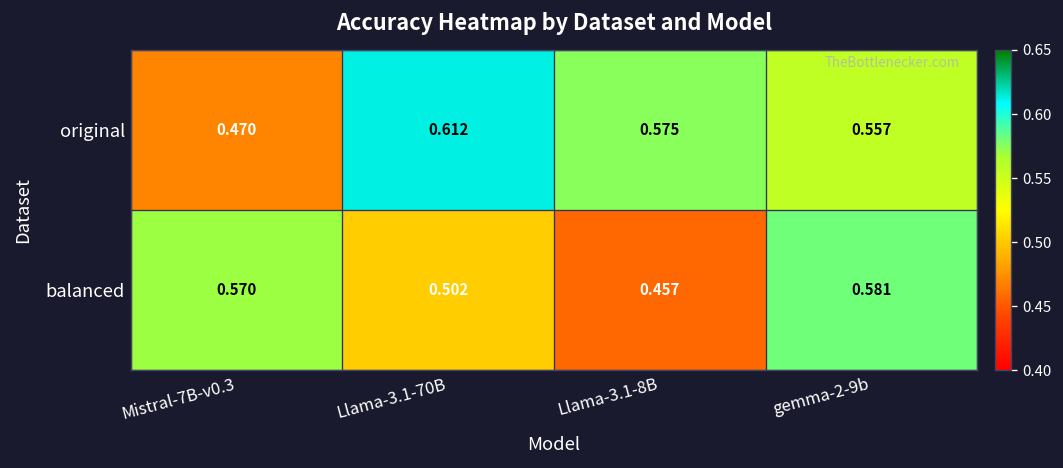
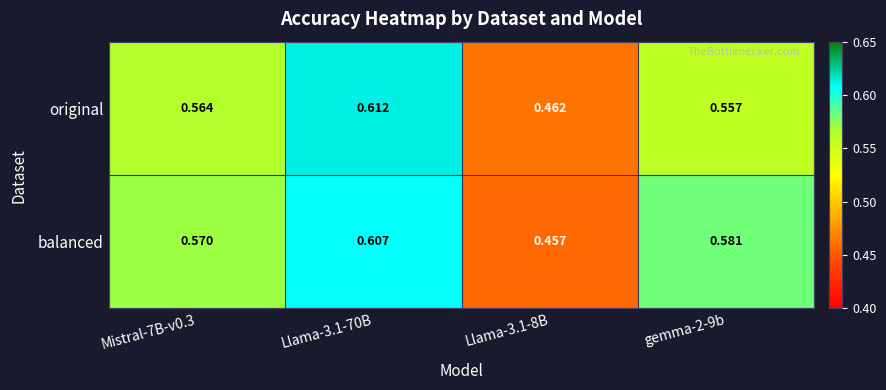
  {
    "original": {
-     "Mistral-7B-v0.3": 0.470,
+     "Mistral-7B-v0.3": 0.564,
      "Llama-3.1-70B": 0.612,
-     "Llama-3.1-8B": 0.575
+     "Llama-3.1-8B": 0.462
    },
    "balanced": {
      "Mistral-7B-v0.3": 0.570,
-     "Llama-3.1-70B": 0.502,
+     "Llama-3.1-70B": 0.607,
      "Llama-3.1-8B": 0.457,
      "gemma-2-9b": 0.581
    }
  }
